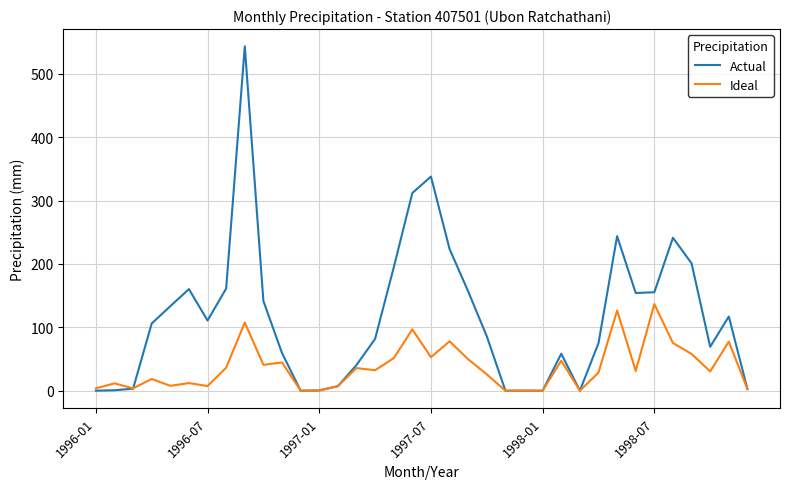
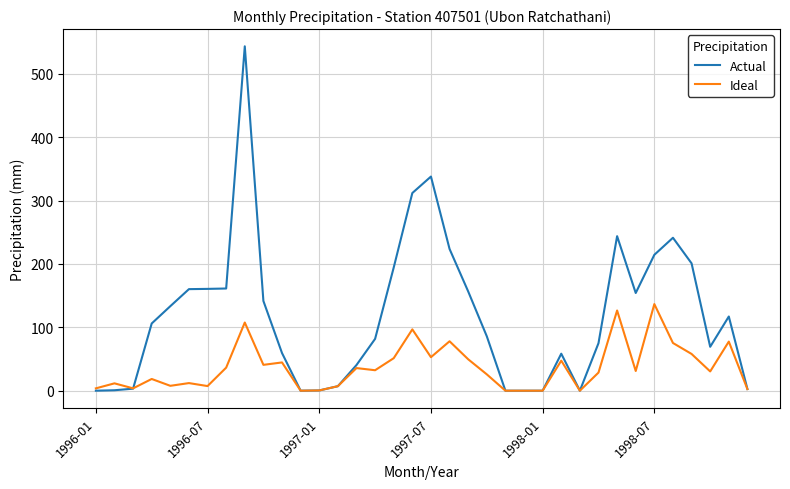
  {
    "Actual": {
-     "1996-07": 110,
+     "1996-07": 160,
      "1997-07": 340,
-     "1998-07": 160
+     "1998-07": 210
    },
    "Ideal": {
      "1996-07": 10,
      "1997-07": 50,
      "1998-07": 140
    }
  }
